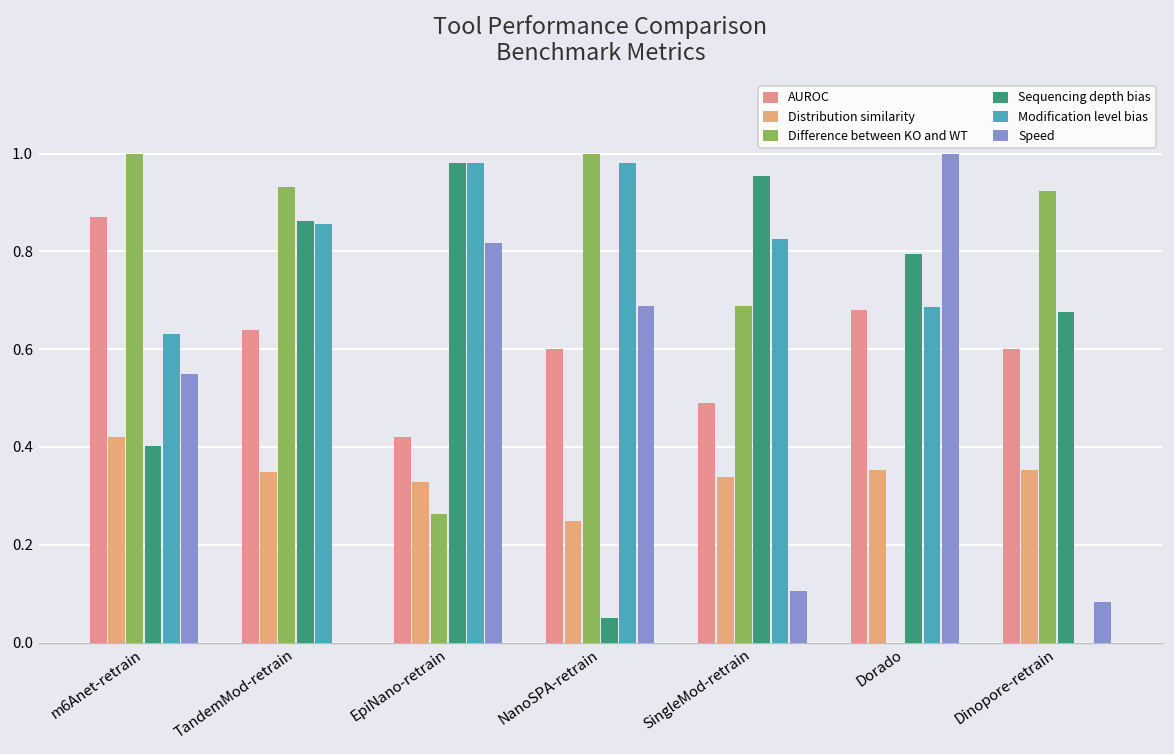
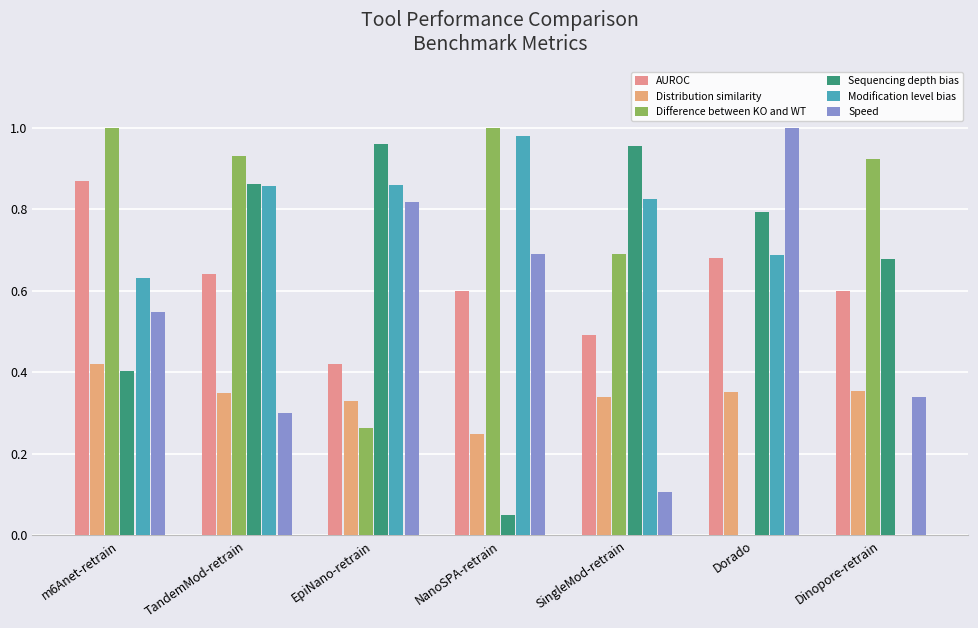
  {
    "Difference between KO and WT": {
      "m6Anet-retrain": 1.00,
      "TandemMod-retrain": 0.93,
      "EpiNano-retrain": 0.26,
      "NanoSPA-retrain": 1.00,
      "SingleMod-retrain": 0.69,
      "Dorado": 0.00,
      "Dinopore-retrain": 0.92
    },
    "Sequencing depth bias": {
      "m6Anet-retrain": 0.40,
      "TandemMod-retrain": 0.86,
-     "EpiNano-retrain": 0.98,
+     "EpiNano-retrain": 0.96,
      "NanoSPA-retrain": 0.05,
      "SingleMod-retrain": 0.95,
      "Dorado": 0.79,
      "Dinopore-retrain": 0.68
    },
    "Modification level bias": {
      "m6Anet-retrain": 0.63,
      "TandemMod-retrain": 0.86,
-     "EpiNano-retrain": 0.98,
+     "EpiNano-retrain": 0.86,
      "NanoSPA-retrain": 0.98,
      "SingleMod-retrain": 0.83,
      "Dorado": 0.69,
      "Dinopore-retrain": 0.00
    },
    "Speed": {
      "m6Anet-retrain": 0.55,
-     "TandemMod-retrain": 0.0,
+     "TandemMod-retrain": 0.3,
      "EpiNano-retrain": 0.82,
      "NanoSPA-retrain": 0.69,
      "SingleMod-retrain": 0.10,
      "Dorado": 1.00,
-     "Dinopore-retrain": 0.08
+     "Dinopore-retrain": 0.34
    }
  }
